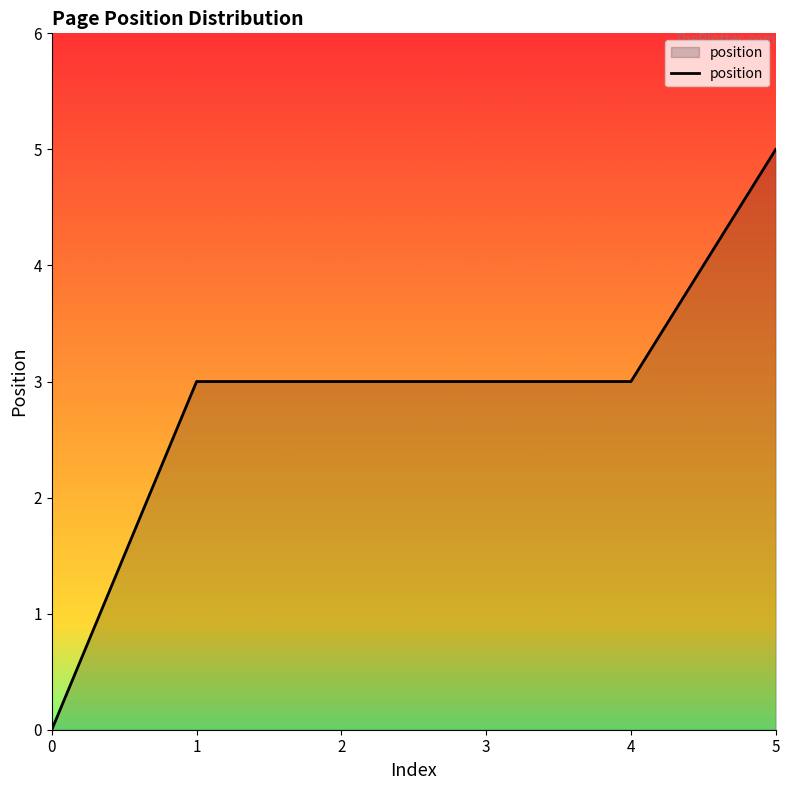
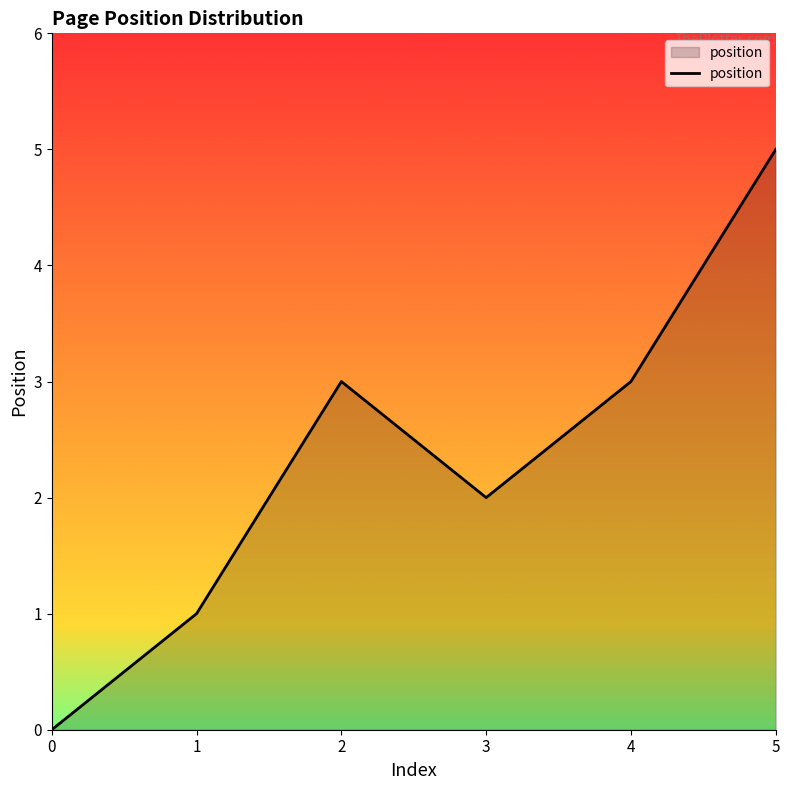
  {
    "0": 0,
-   "1": 3,
+   "1": 1,
    "2": 3,
-   "3": 3,
+   "3": 2,
    "4": 3,
    "5": 5
  }
